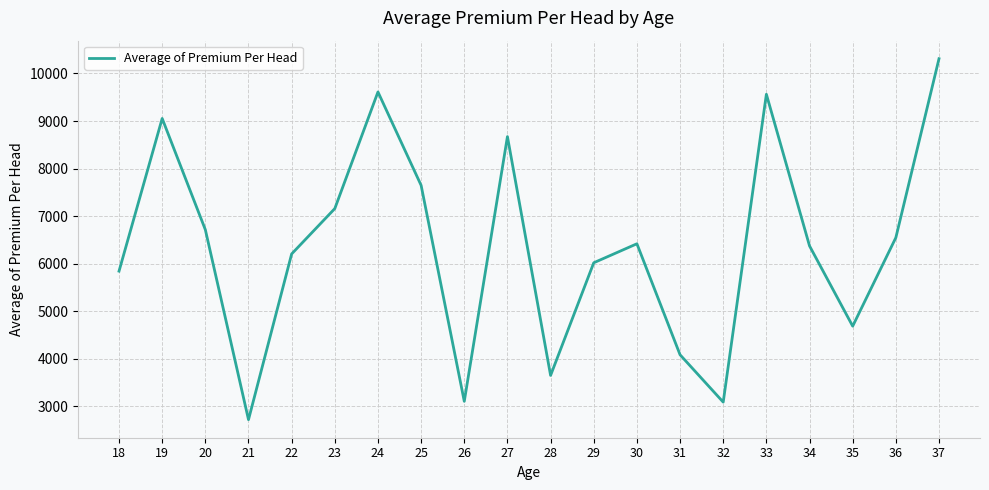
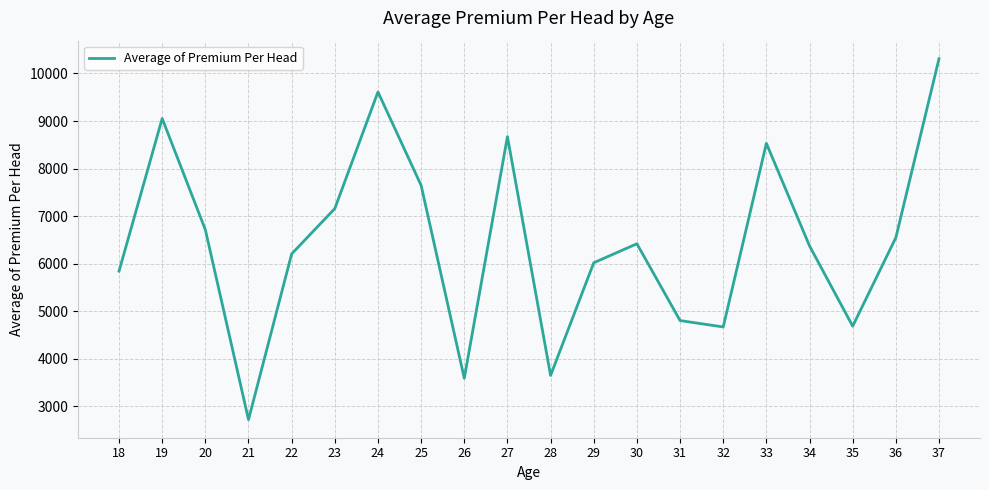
  {
    "18": 5800,
    "19": 9100,
    "20": 6700,
    "21": 2700,
    "22": 6200,
    "23": 7200,
    "24": 9600,
    "25": 7600,
-   "26": 3100,
+   "26": 3600,
    "27": 8700,
    "28": 3700,
    "29": 6000,
    "30": 6400,
-   "31": 4100,
-   "32": 3100,
-   "33": 9600,
+   "31": 4800,
+   "32": 4700,
+   "33": 8500,
    "34": 6400,
    "35": 4700,
    "36": 6500,
    "37": 10300
  }
